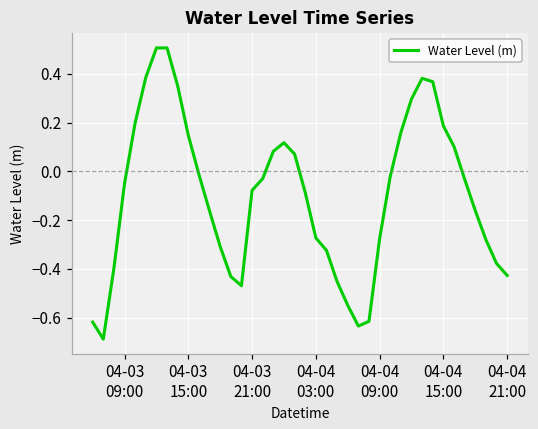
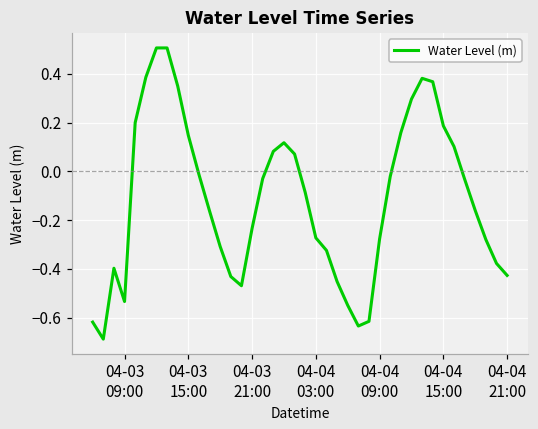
  {
-   "04-03 09:00": -0.05,
+   "04-03 09:00": -0.53,
    "04-03 15:00": 0.15,
-   "04-03 21:00": -0.08,
+   "04-03 21:00": -0.23,
    "04-04 03:00": -0.27,
    "04-04 09:00": -0.28,
    "04-04 15:00": 0.19,
    "04-04 21:00": -0.43
  }
